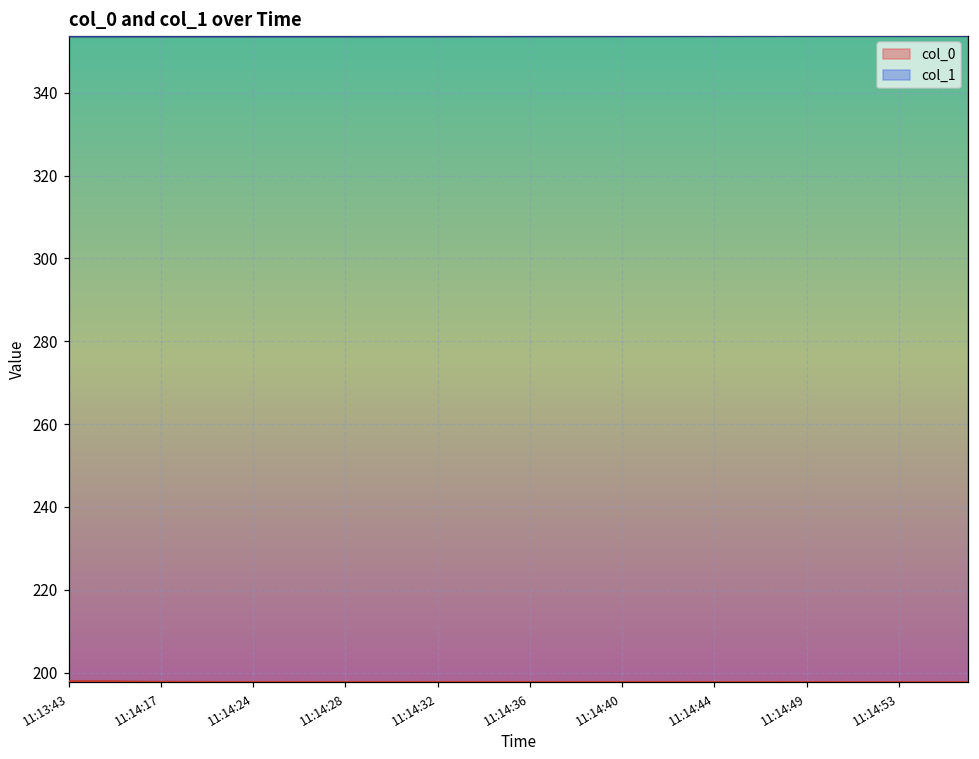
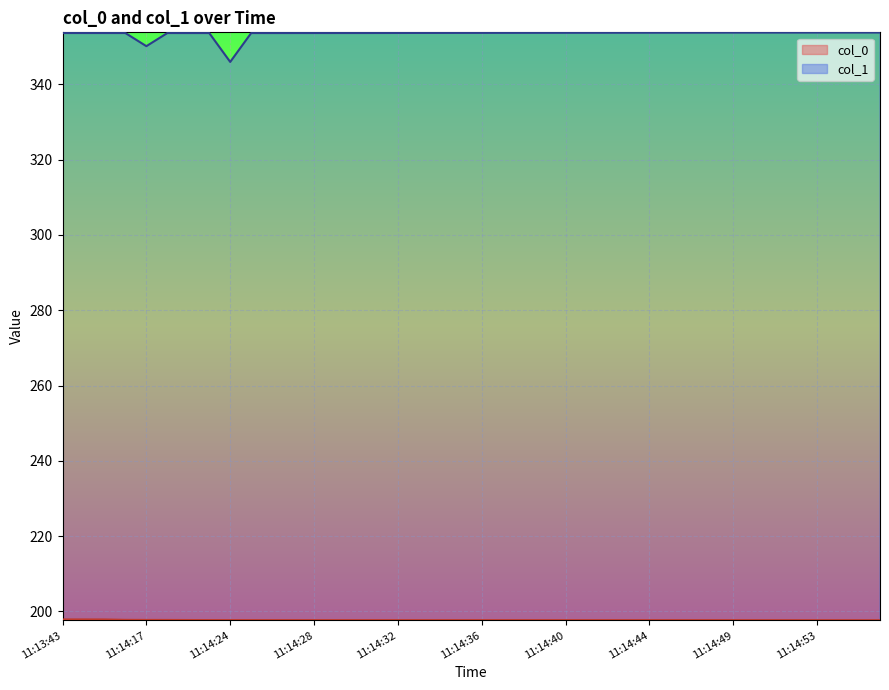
  {
    "col_0": {
      "11:13:43": 198,
      "11:14:17": 198,
      "11:14:24": 198,
      "11:14:28": 198,
      "11:14:32": 198,
      "11:14:36": 198,
      "11:14:40": 198,
      "11:14:44": 198,
      "11:14:49": 198,
      "11:14:53": 198
    },
    "col_1": {
      "11:13:43": 354,
-     "11:14:17": 354,
-     "11:14:24": 354,
+     "11:14:17": 350,
+     "11:14:24": 346,
      "11:14:28": 354,
      "11:14:32": 354,
      "11:14:36": 354,
      "11:14:40": 354,
      "11:14:44": 354,
      "11:14:49": 354,
      "11:14:53": 354
    }
  }
